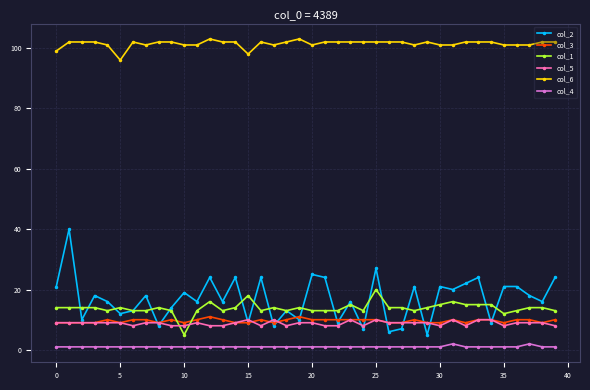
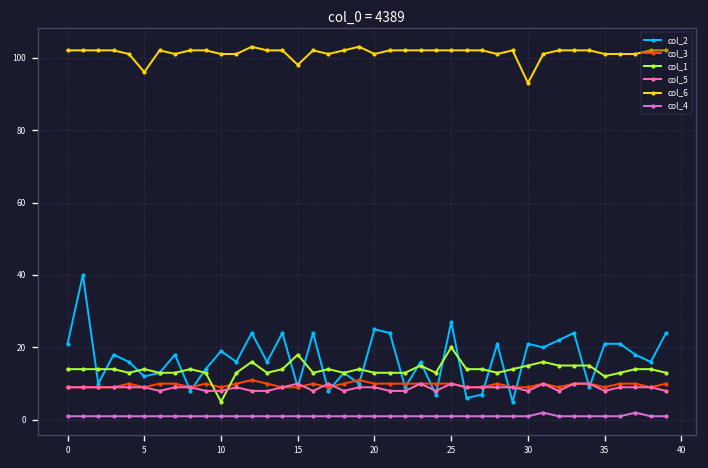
  {
    "col_2": {
      "0": 21,
      "5": 12,
      "10": 19,
      "20": 25,
      "25": 27,
      "30": 21,
      "35": 21
    },
    "col_3": {
      "10": 9,
      "20": 10,
      "30": 9,
      "35": 9
    },
    "col_1": {
      "0": 14,
      "5": 14,
      "10": 5,
      "15": 18,
      "20": 13,
      "25": 20,
      "30": 15,
      "35": 12
    },
    "col_6": {
-     "0": 99,
+     "0": 102,
      "5": 96,
      "10": 101,
      "15": 98,
      "20": 101,
      "25": 102,
-     "30": 101,
+     "30": 93,
      "35": 101
    }
  }
